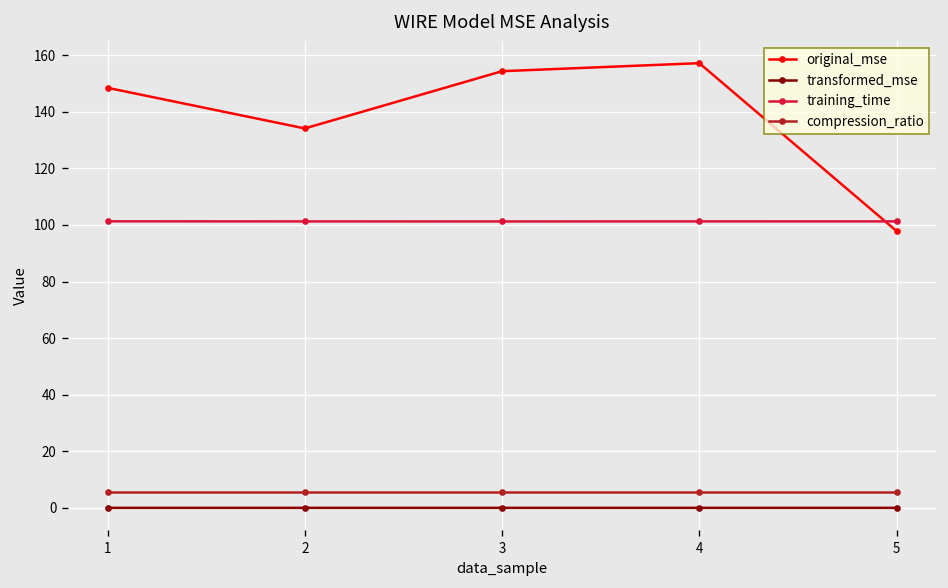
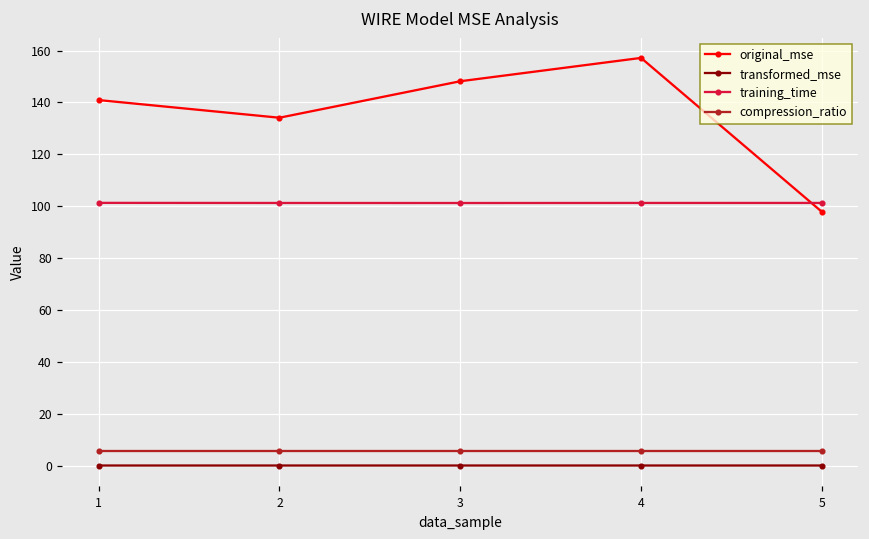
  {
    "original_mse": {
-     "1": 148,
+     "1": 141,
      "2": 134,
-     "3": 154,
+     "3": 148,
      "4": 157,
      "5": 98
    },
    "transformed_mse": {
      "1": 0,
      "2": 0,
      "3": 0,
      "4": 0,
      "5": 0
    }
  }
